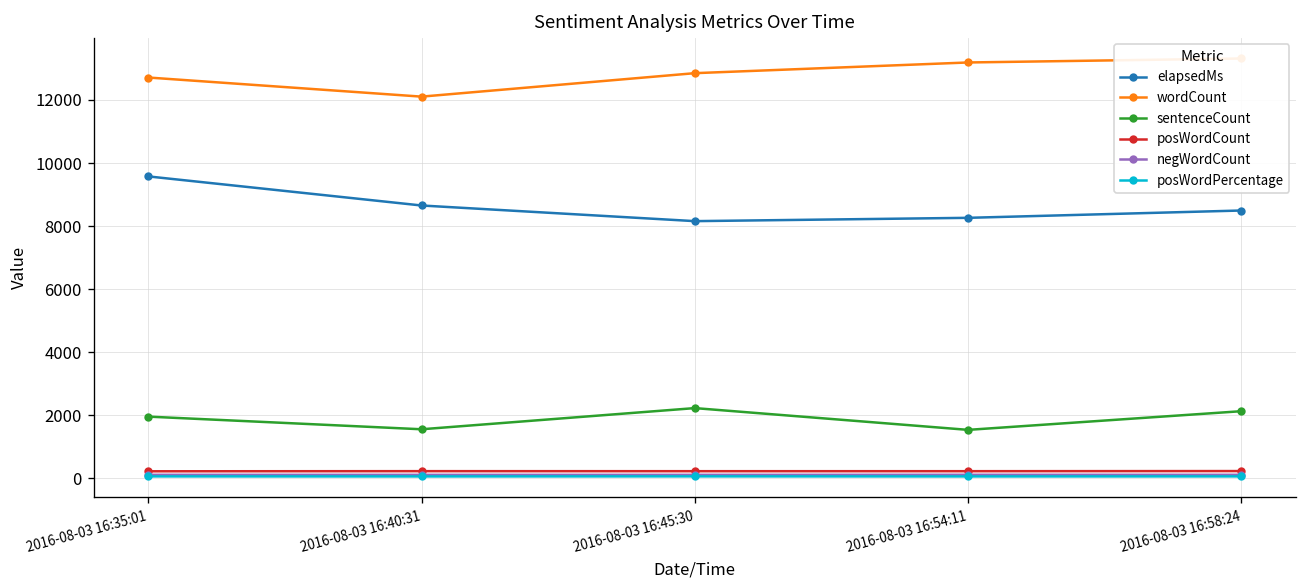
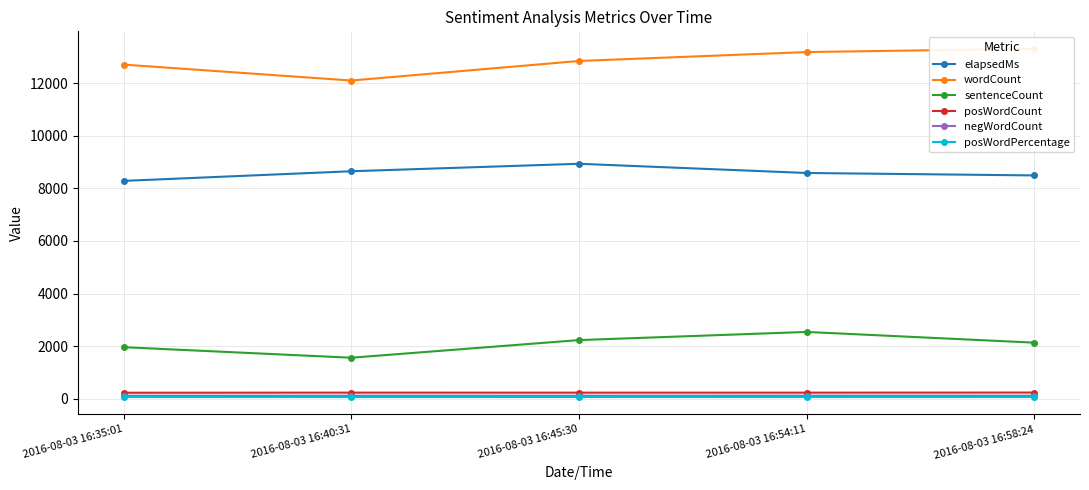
  {
    "elapsedMs": {
-     "2016-08-03 16:35:01": 9600,
+     "2016-08-03 16:35:01": 8300,
      "2016-08-03 16:40:31": 8700,
-     "2016-08-03 16:45:30": 8200,
-     "2016-08-03 16:54:11": 8300,
+     "2016-08-03 16:45:30": 8900,
+     "2016-08-03 16:54:11": 8600,
      "2016-08-03 16:58:24": 8500
    },
    "wordCount": {
      "2016-08-03 16:35:01": 12700,
      "2016-08-03 16:40:31": 12100,
      "2016-08-03 16:45:30": 12800,
      "2016-08-03 16:54:11": 13200
    },
    "sentenceCount": {
      "2016-08-03 16:35:01": 2000,
      "2016-08-03 16:40:31": 1600,
      "2016-08-03 16:45:30": 2200,
-     "2016-08-03 16:54:11": 1500,
+     "2016-08-03 16:54:11": 2500,
      "2016-08-03 16:58:24": 2100
    },
    "posWordCount": {
      "2016-08-03 16:35:01": 200,
      "2016-08-03 16:40:31": 200,
      "2016-08-03 16:45:30": 200,
      "2016-08-03 16:54:11": 200,
      "2016-08-03 16:58:24": 200
    }
  }
